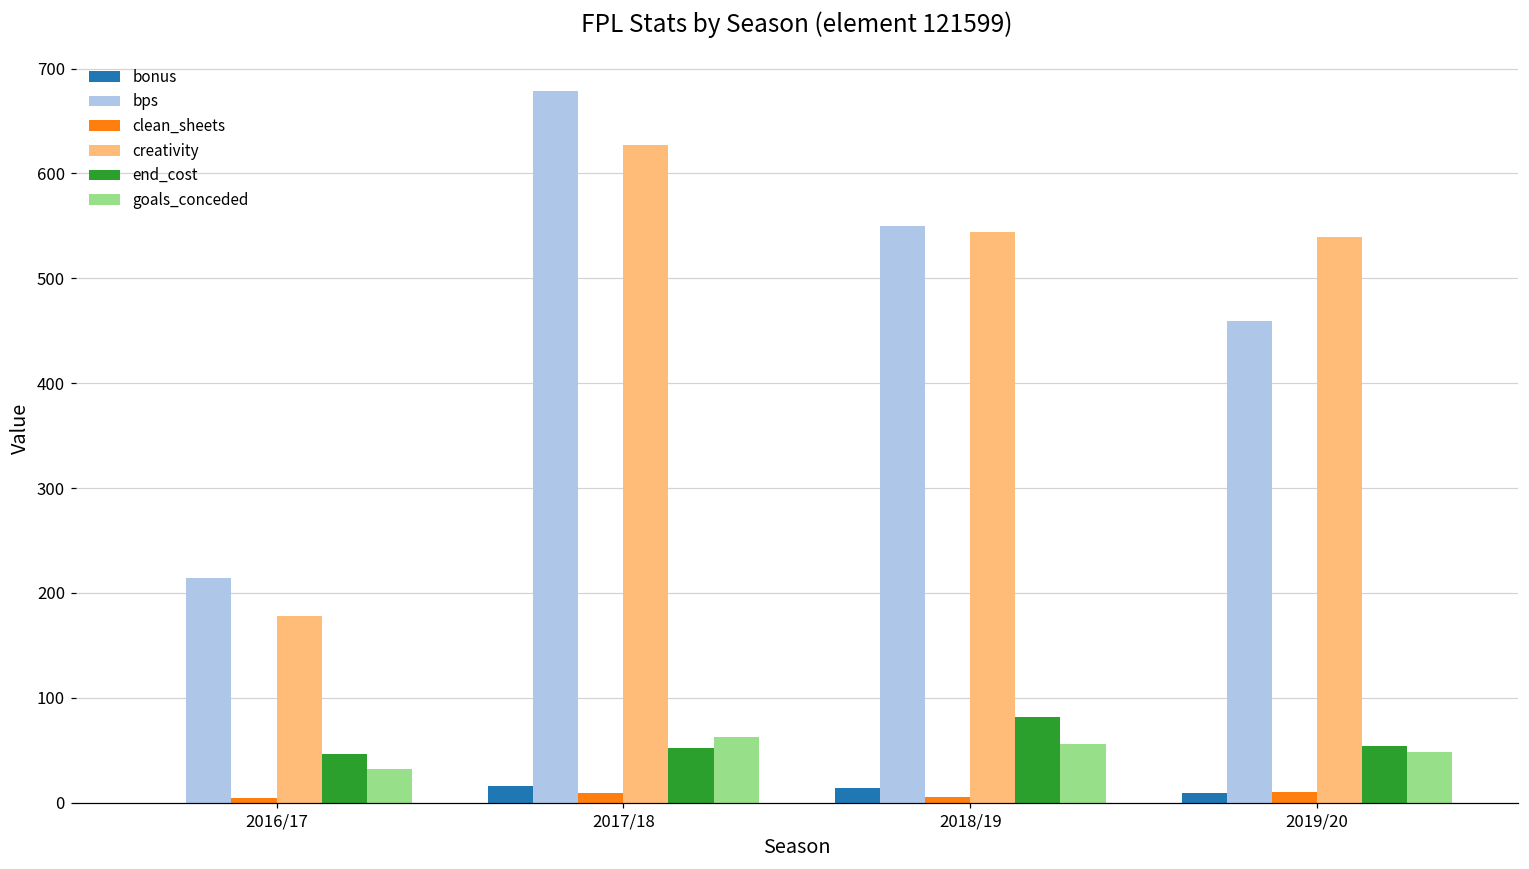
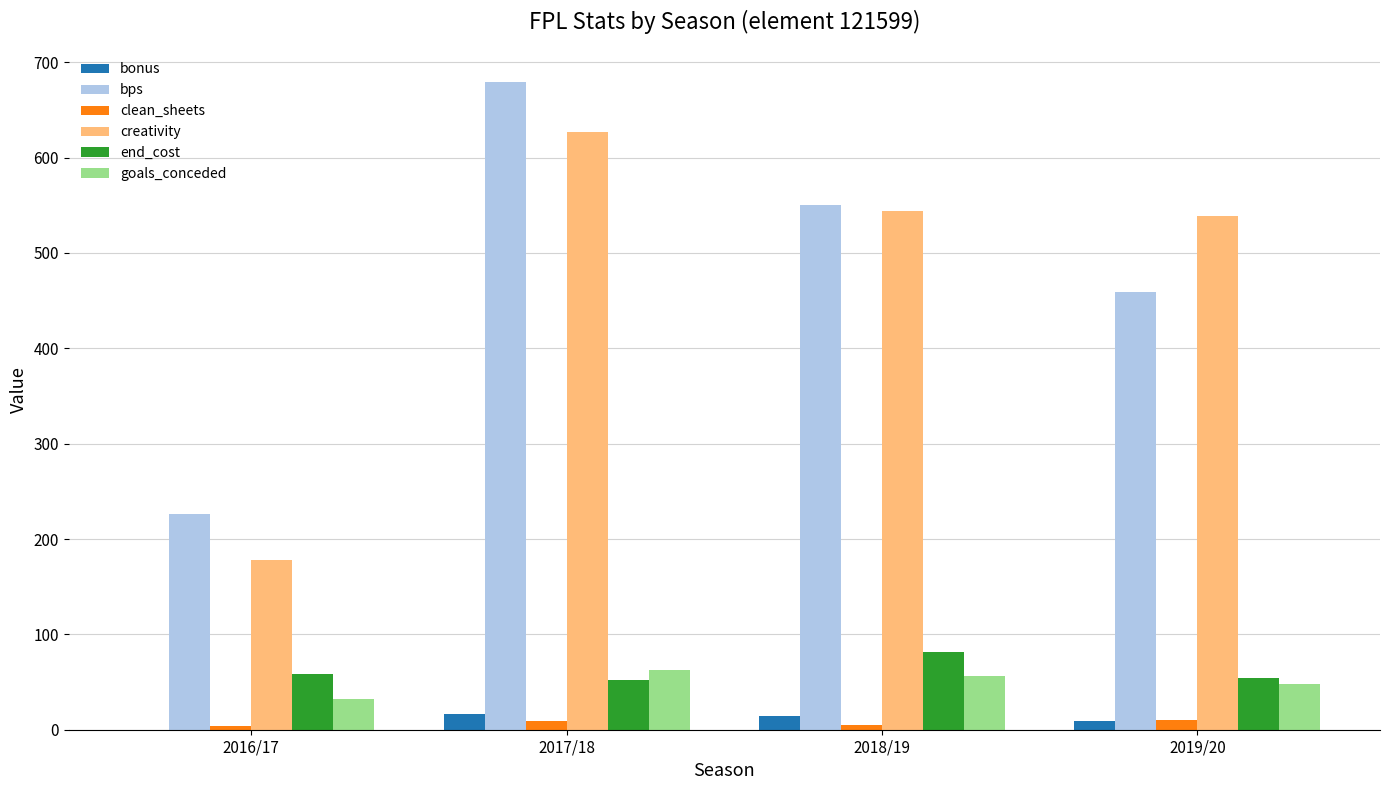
  {
    "bonus": {
      "2016/17": 0,
      "2017/18": 20,
      "2018/19": 10,
      "2019/20": 10
    },
    "bps": {
-     "2016/17": 210,
+     "2016/17": 230,
      "2017/18": 680,
      "2018/19": 550,
      "2019/20": 460
    },
    "clean_sheets": {
      "2016/17": 0,
      "2017/18": 10,
      "2018/19": 10,
      "2019/20": 10
    },
    "creativity": {
      "2016/17": 180,
      "2017/18": 630,
      "2018/19": 540,
      "2019/20": 540
    },
    "end_cost": {
-     "2016/17": 50,
+     "2016/17": 60,
      "2017/18": 50,
      "2018/19": 80,
      "2019/20": 50
    },
    "goals_conceded": {
      "2016/17": 30,
      "2017/18": 60,
      "2018/19": 60,
      "2019/20": 50
    }
  }
